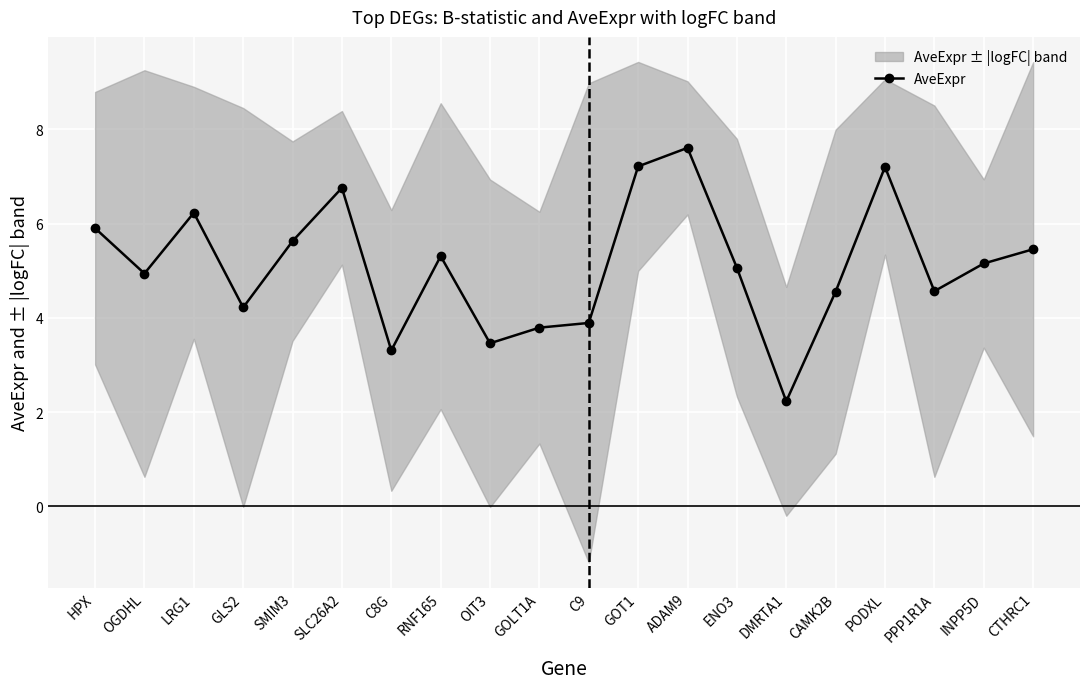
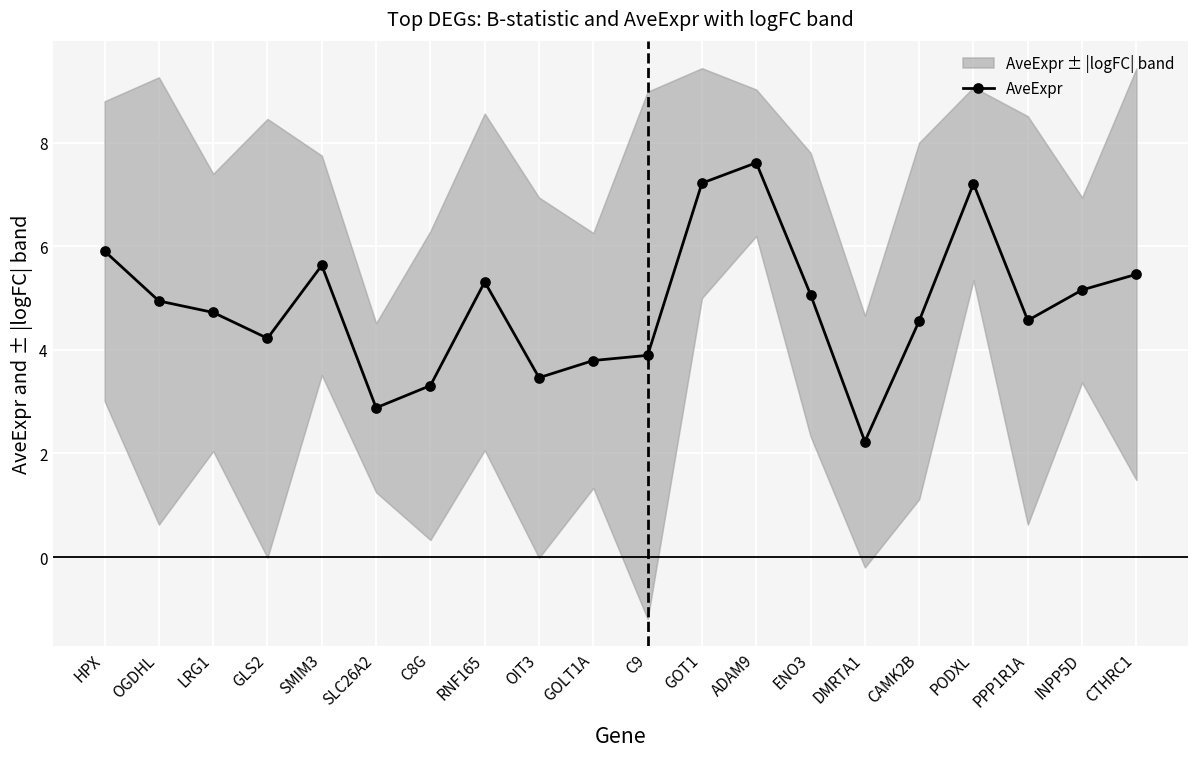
  {
    "AveExpr": {
      "HPX": 5.9,
      "OGDHL": 4.9,
-     "LRG1": 6.2,
+     "LRG1": 4.7,
      "GLS2": 4.2,
      "SMIM3": 5.6,
-     "SLC26A2": 6.8,
+     "SLC26A2": 2.9,
      "C8G": 3.3,
      "RNF165": 5.3,
      "OIT3": 3.5,
      "GOLT1A": 3.8,
      "C9": 3.9,
      "GOT1": 7.2,
      "ADAM9": 7.6,
      "ENO3": 5.1,
      "DMRTA1": 2.2,
      "CAMK2B": 4.6,
      "PODXL": 7.2,
      "PPP1R1A": 4.6,
      "INPP5D": 5.2,
      "CTHRC1": 5.5
    }
  }
